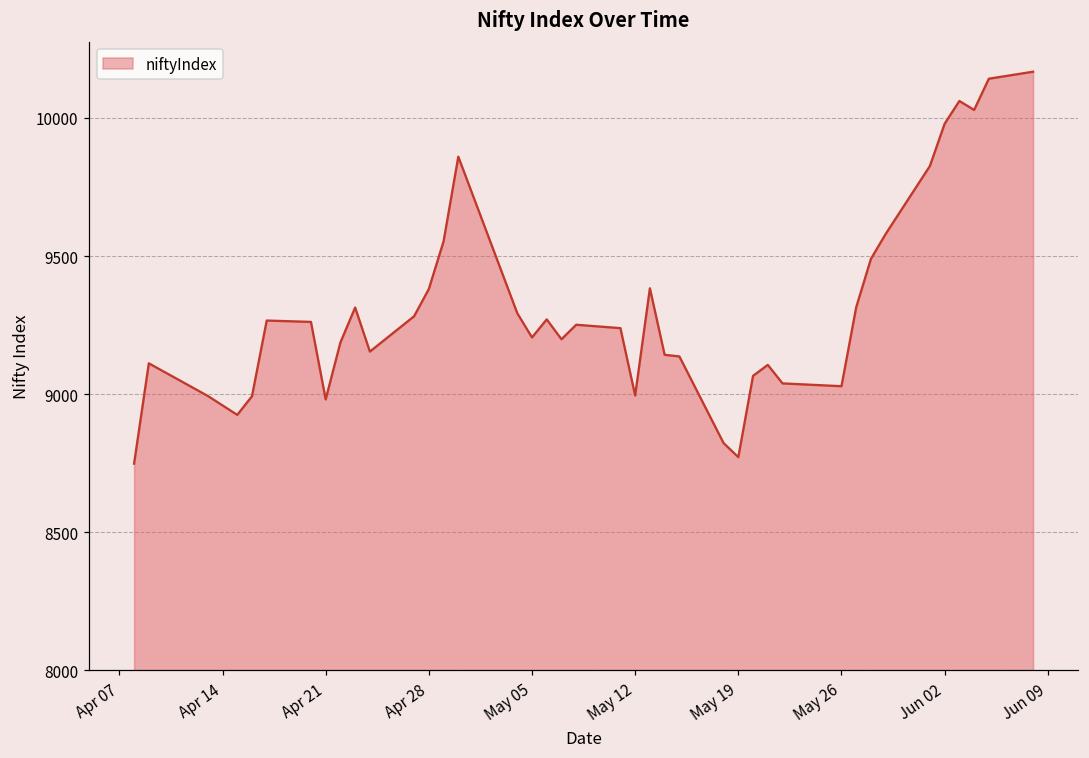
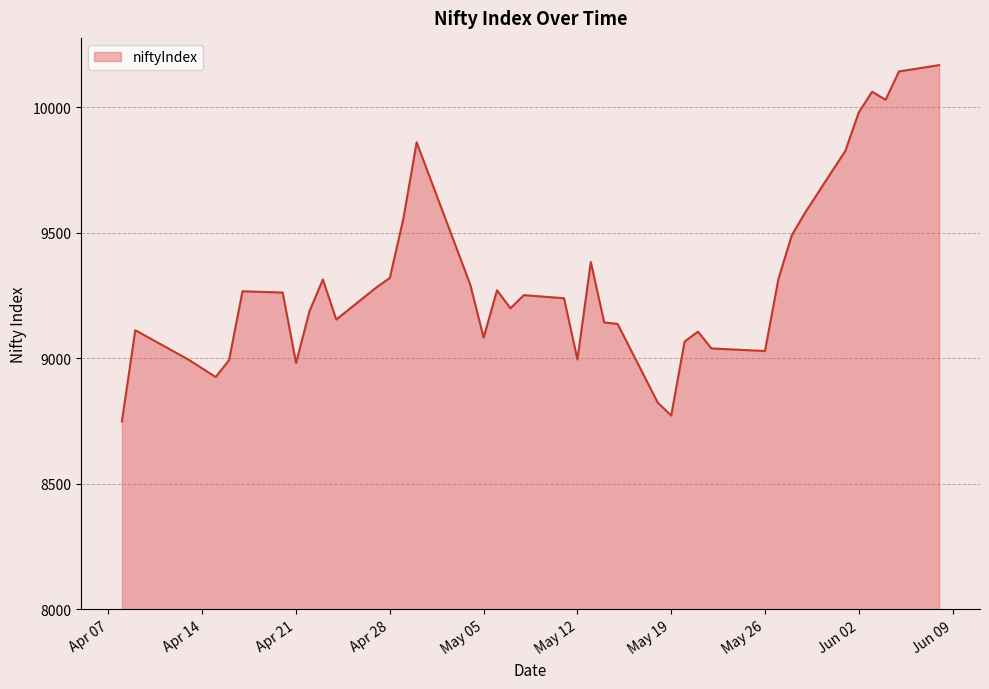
  {
    "Apr 21": 8980,
-   "Apr 28": 9380,
-   "May 05": 9210,
+   "Apr 28": 9320,
+   "May 05": 9080,
    "May 12": 9000,
    "May 19": 8770,
    "May 26": 9030,
    "Jun 02": 9980
  }
